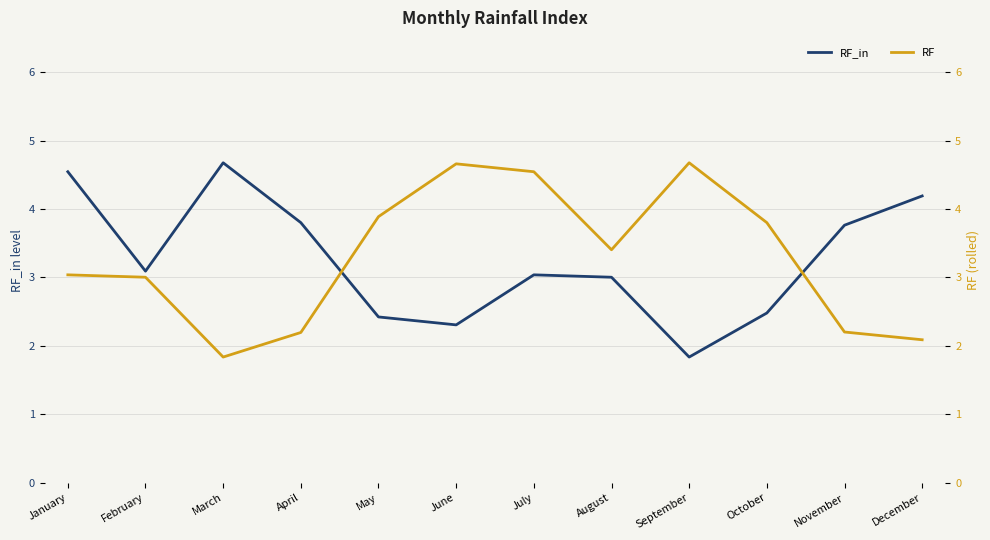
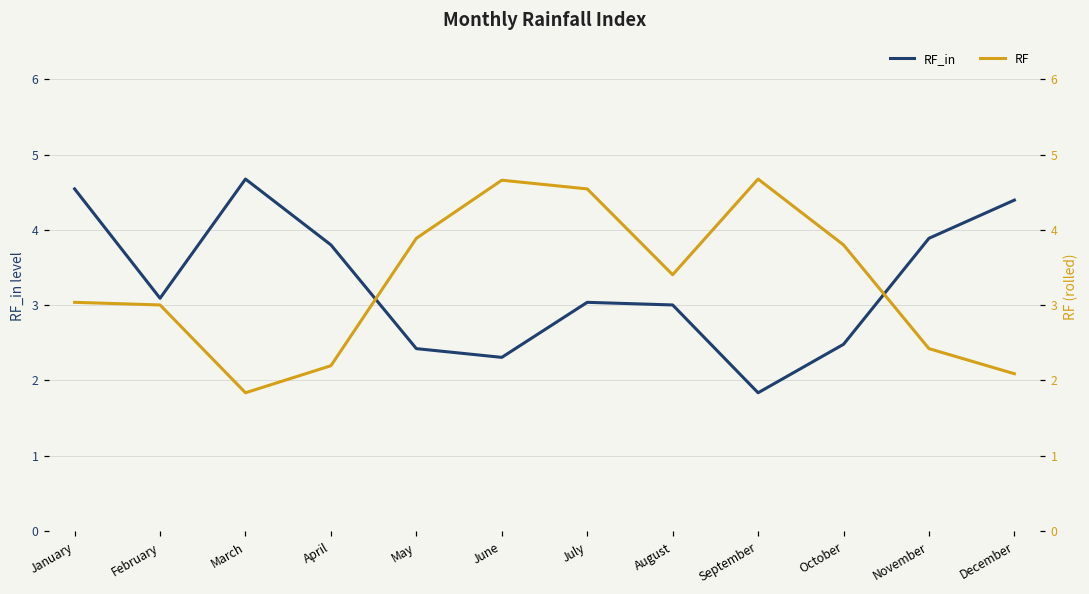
  {
    "RF_in": {
      "January": 4.5,
      "February": 3.1,
      "March": 4.7,
      "April": 3.8,
      "May": 2.4,
      "June": 2.3,
      "July": 3.0,
      "August": 3.0,
      "September": 1.8,
      "October": 2.5,
-     "November": 3.8,
-     "December": 4.2
+     "November": 3.9,
+     "December": 4.4
    },
    "RF": {
      "January": 3.0,
      "February": 3.0,
      "March": 1.8,
      "April": 2.2,
      "May": 3.9,
      "June": 4.7,
      "July": 4.5,
      "August": 3.4,
      "September": 4.7,
      "October": 3.8,
-     "November": 2.2,
+     "November": 2.4,
      "December": 2.1
    }
  }
